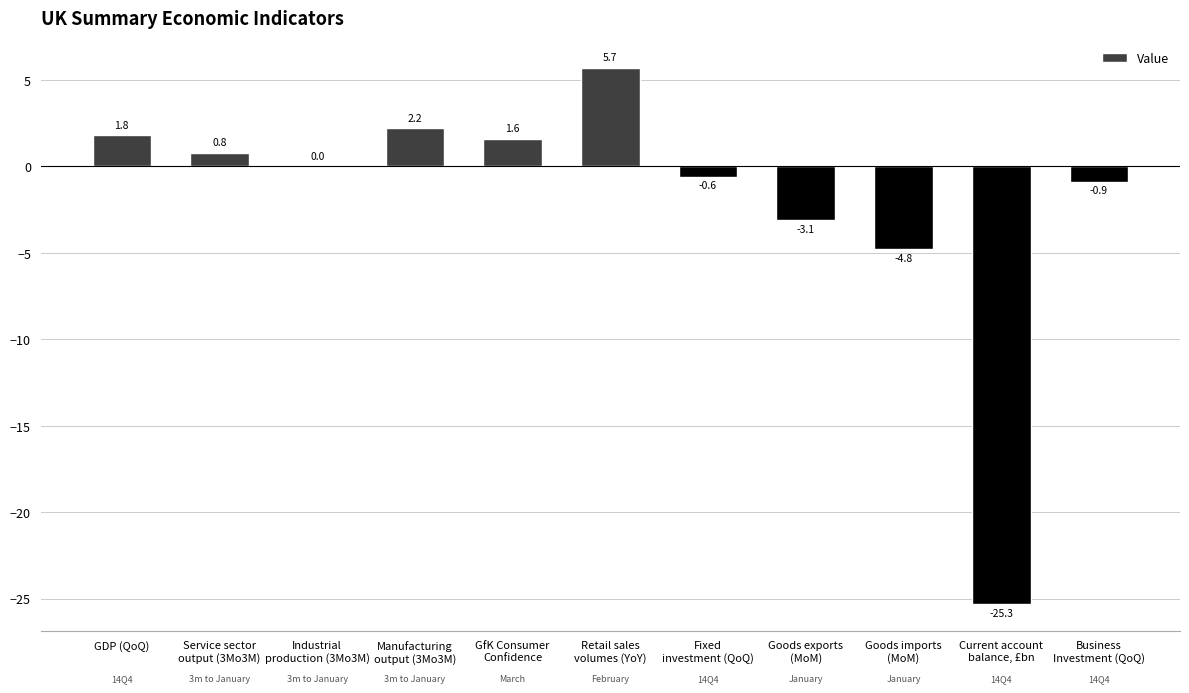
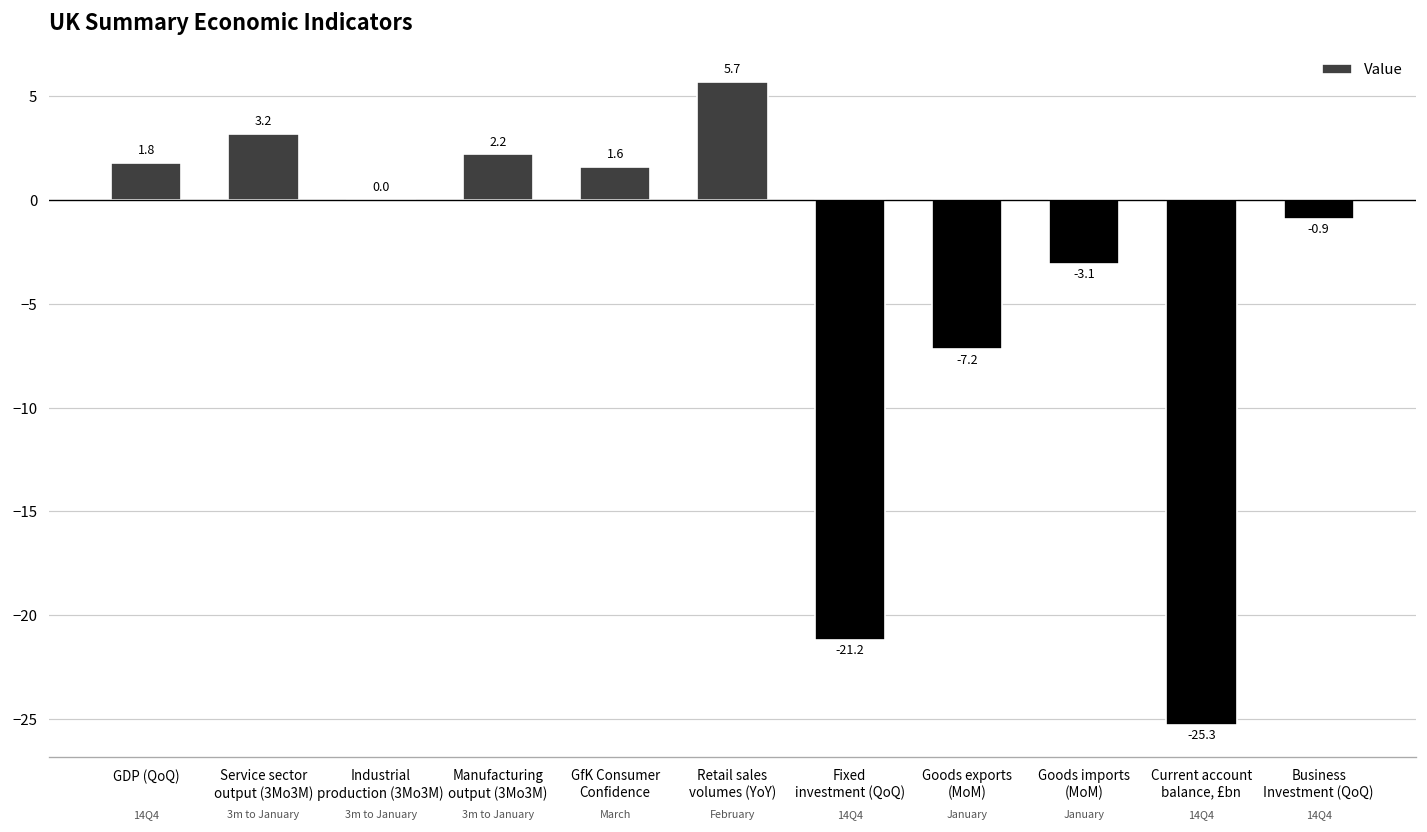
  {
    "GDP (QoQ)": 1.8,
-   "Service sector output (3Mo3M)": 0.8,
+   "Service sector output (3Mo3M)": 3.2,
    "Industrial production (3Mo3M)": 0.0,
    "Manufacturing output (3Mo3M)": 2.2,
    "GfK Consumer Confidence": 1.6,
    "Retail sales volumes (YoY)": 5.7,
-   "Fixed investment (QoQ)": -0.6,
-   "Goods exports (MoM)": -3.1,
-   "Goods imports (MoM)": -4.8,
+   "Fixed investment (QoQ)": -21.2,
+   "Goods exports (MoM)": -7.2,
+   "Goods imports (MoM)": -3.1,
    "Current account balance, £bn": -25.3,
    "Business Investment (QoQ)": -0.9
  }
